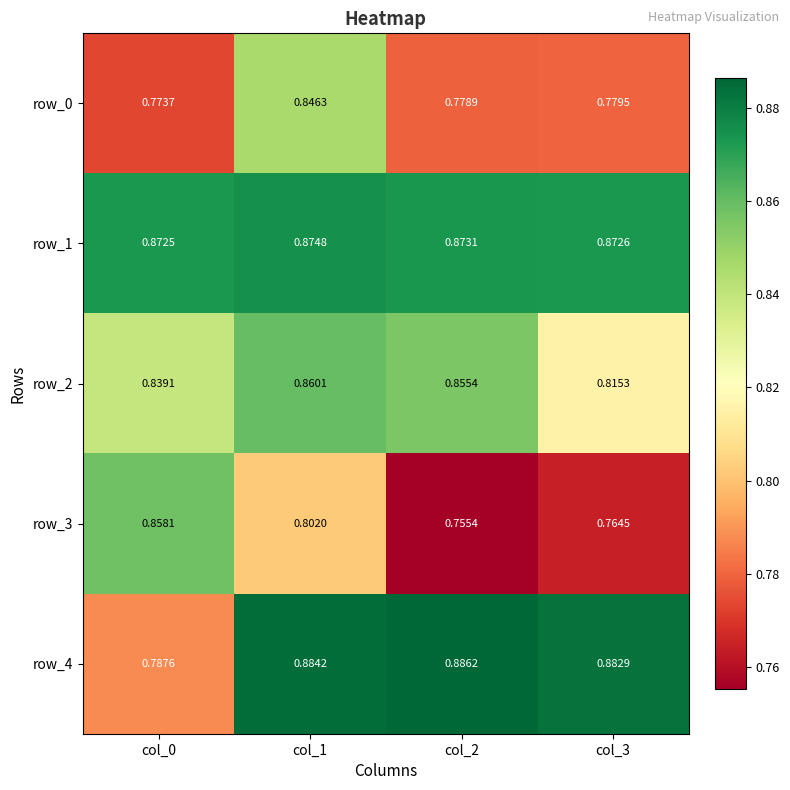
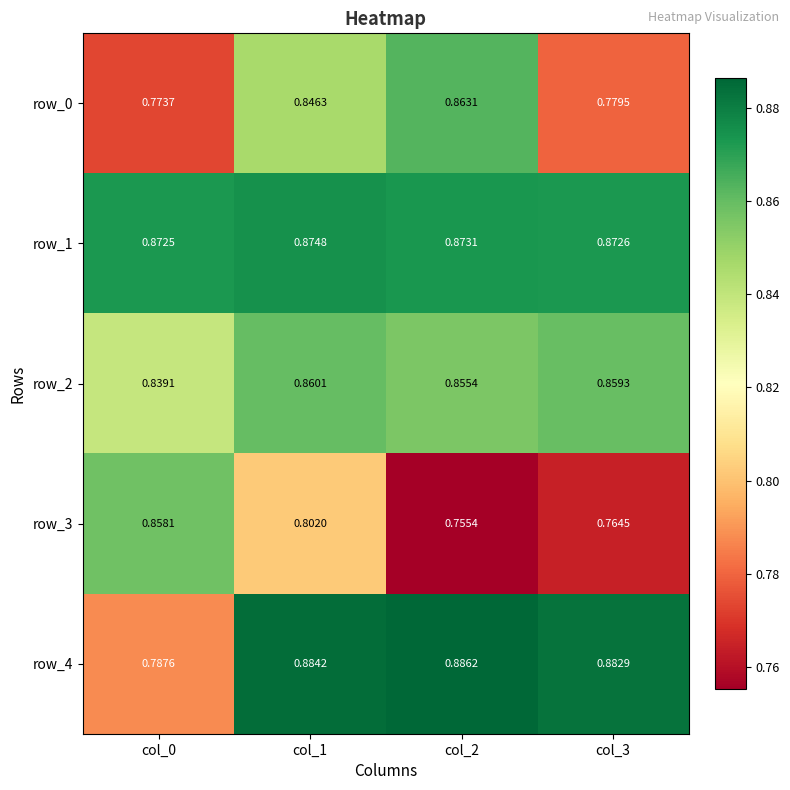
  {
    "row_0": {
      "col_0": 0.7737,
      "col_1": 0.8463,
-     "col_2": 0.7789,
+     "col_2": 0.8631,
      "col_3": 0.7795
    },
    "row_1": {
      "col_0": 0.8725,
      "col_1": 0.8748,
      "col_2": 0.8731,
      "col_3": 0.8726
    },
    "row_2": {
      "col_0": 0.8391,
      "col_1": 0.8601,
      "col_2": 0.8554,
-     "col_3": 0.8153
+     "col_3": 0.8593
    },
    "row_3": {
      "col_0": 0.8581,
      "col_1": 0.8020,
      "col_2": 0.7554,
      "col_3": 0.7645
    },
    "row_4": {
      "col_0": 0.7876,
      "col_1": 0.8842,
      "col_2": 0.8862,
      "col_3": 0.8829
    }
  }
